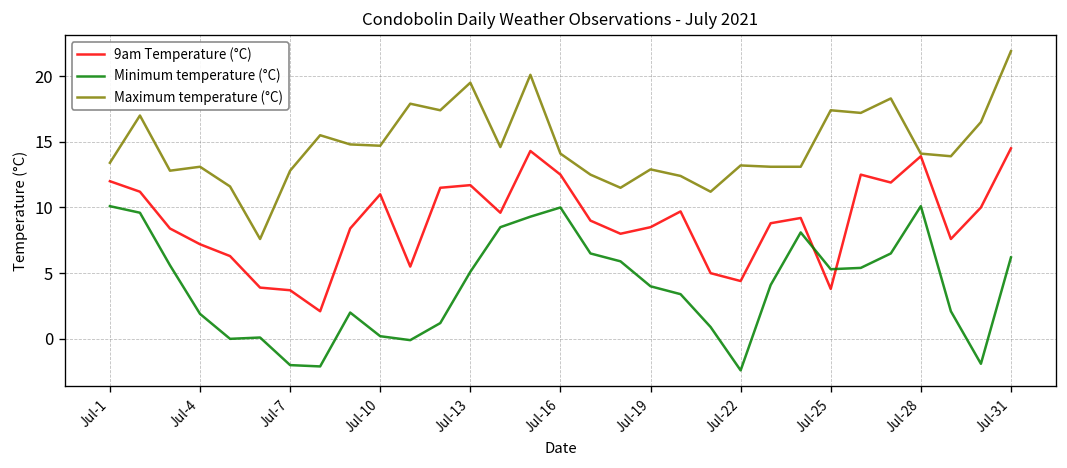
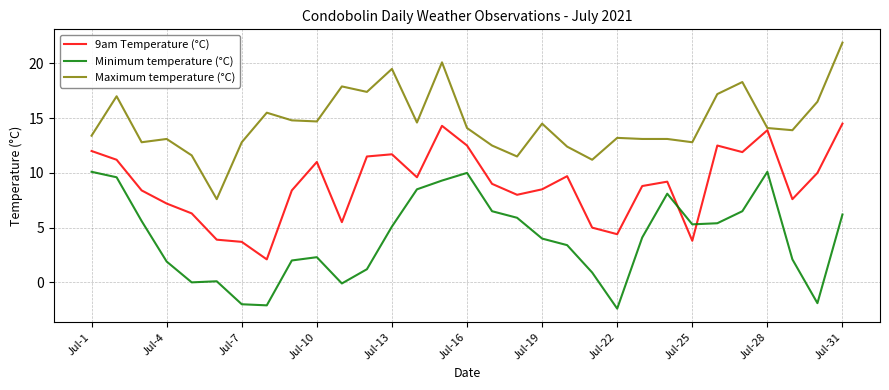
  {
    "9am Temperature (°C)": {
      "Jul-1": 12.0,
      "Jul-4": 7.2,
      "Jul-7": 3.7,
      "Jul-10": 11.0,
      "Jul-13": 11.7,
      "Jul-16": 12.5,
      "Jul-19": 8.5,
      "Jul-22": 4.4,
      "Jul-25": 3.8,
      "Jul-31": 14.5
    },
    "Minimum temperature (°C)": {
      "Jul-1": 10.1,
      "Jul-4": 1.9,
      "Jul-7": -2.0,
-     "Jul-10": 0.2,
+     "Jul-10": 2.3,
      "Jul-13": 5.1,
      "Jul-16": 10.0,
      "Jul-19": 4.0,
      "Jul-22": -2.4,
      "Jul-25": 5.3,
      "Jul-28": 10.1,
      "Jul-31": 6.2
    },
    "Maximum temperature (°C)": {
      "Jul-1": 13.4,
      "Jul-4": 13.1,
      "Jul-7": 12.8,
      "Jul-10": 14.7,
      "Jul-13": 19.5,
      "Jul-16": 14.1,
-     "Jul-19": 12.9,
+     "Jul-19": 14.5,
      "Jul-22": 13.2,
-     "Jul-25": 17.4,
+     "Jul-25": 12.8,
      "Jul-31": 21.9
    }
  }
